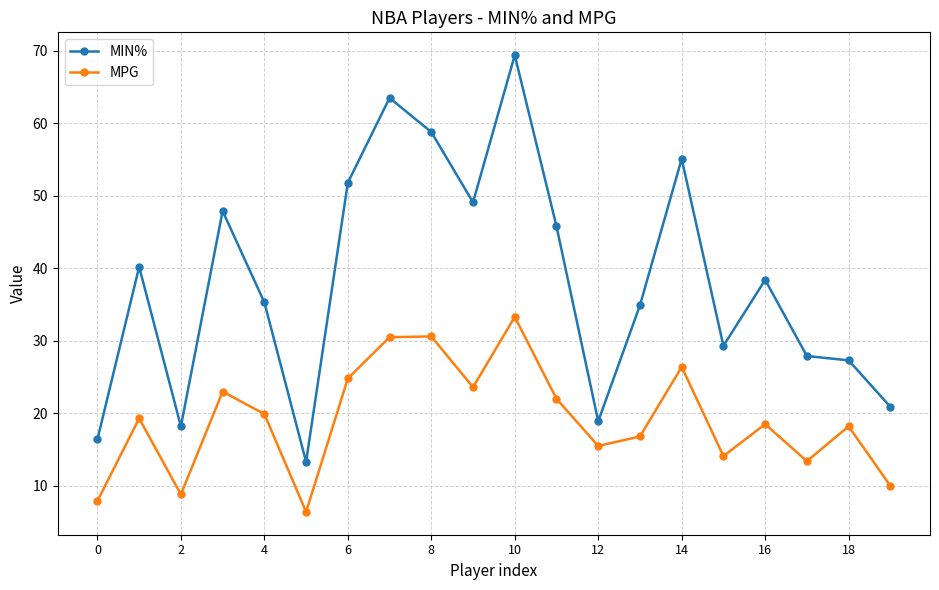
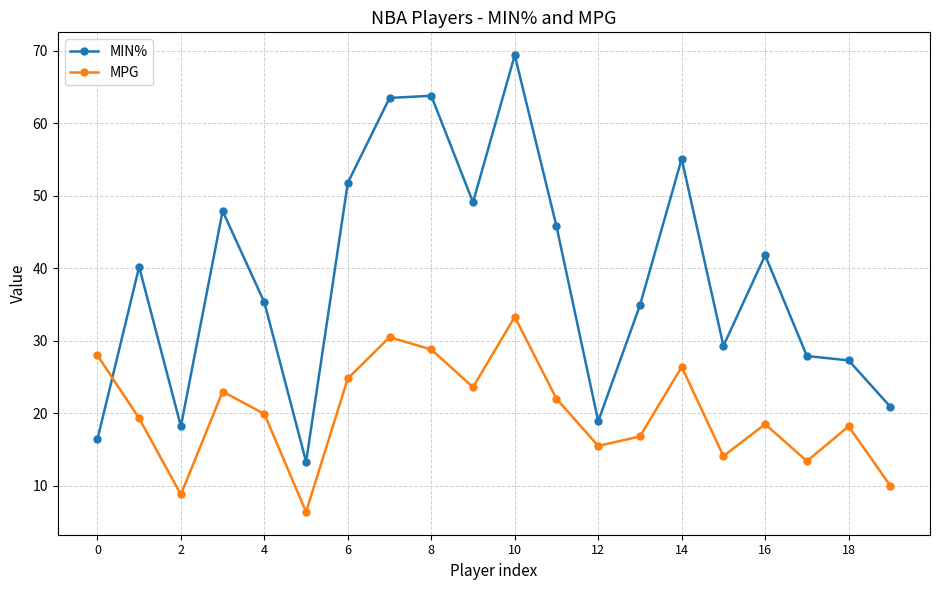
  {
    "MIN%": {
      "0": 16,
      "2": 18,
      "4": 35,
      "6": 52,
-     "8": 59,
+     "8": 64,
      "10": 69,
      "12": 19,
      "14": 55,
-     "16": 38,
+     "16": 42,
      "18": 27
    },
    "MPG": {
-     "0": 8,
+     "0": 28,
      "2": 9,
      "4": 20,
      "6": 25,
-     "8": 31,
+     "8": 29,
      "10": 33,
      "12": 16,
      "14": 26,
      "16": 19,
      "18": 18
    }
  }
